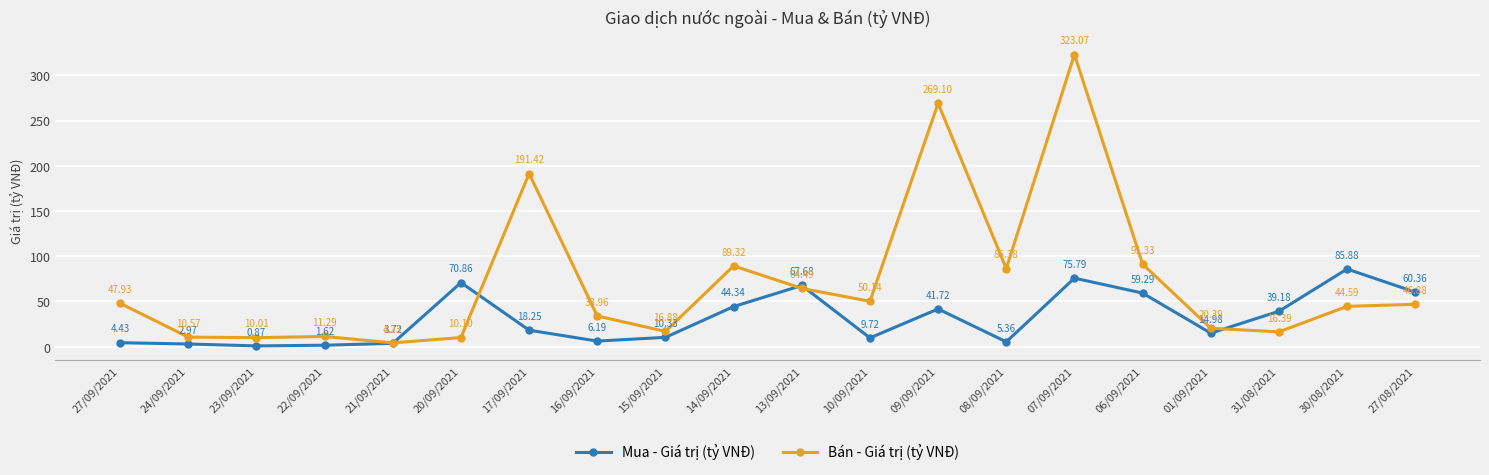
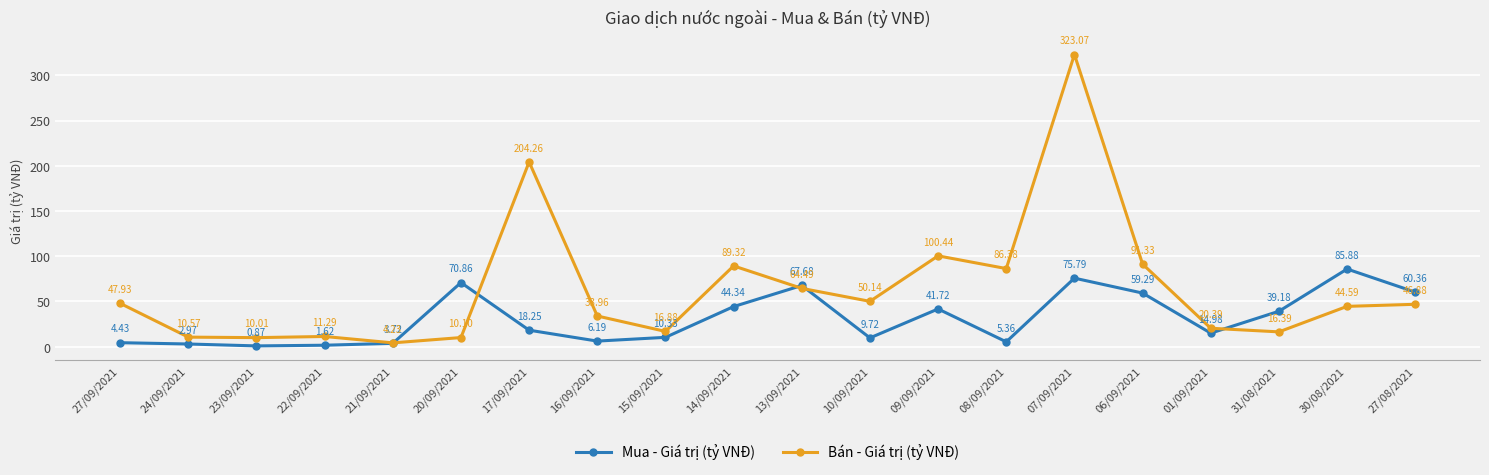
  {
    "Mua - Giá trị (tỷ VNĐ)": {
      "27/09/2021": 4.43,
      "20/09/2021": 70.86,
      "17/09/2021": 18.25,
      "16/09/2021": 6.19,
      "14/09/2021": 44.34,
      "10/09/2021": 9.72,
      "09/09/2021": 41.72,
      "08/09/2021": 5.36,
      "07/09/2021": 75.79,
      "06/09/2021": 59.29,
      "31/08/2021": 39.18,
      "30/08/2021": 85.88,
      "27/08/2021": 60.36
    },
    "Bán - Giá trị (tỷ VNĐ)": {
      "27/09/2021": 47.93,
      "23/09/2021": 10.01,
      "22/09/2021": 11.29,
      "20/09/2021": 10.10,
-     "17/09/2021": 191.42,
+     "17/09/2021": 204.26,
      "16/09/2021": 33.96,
      "14/09/2021": 89.32,
      "10/09/2021": 50.14,
-     "09/09/2021": 269.10,
+     "09/09/2021": 100.44,
      "08/09/2021": 86.38,
      "07/09/2021": 323.07,
      "06/09/2021": 91.33,
      "30/08/2021": 44.59
    }
  }
